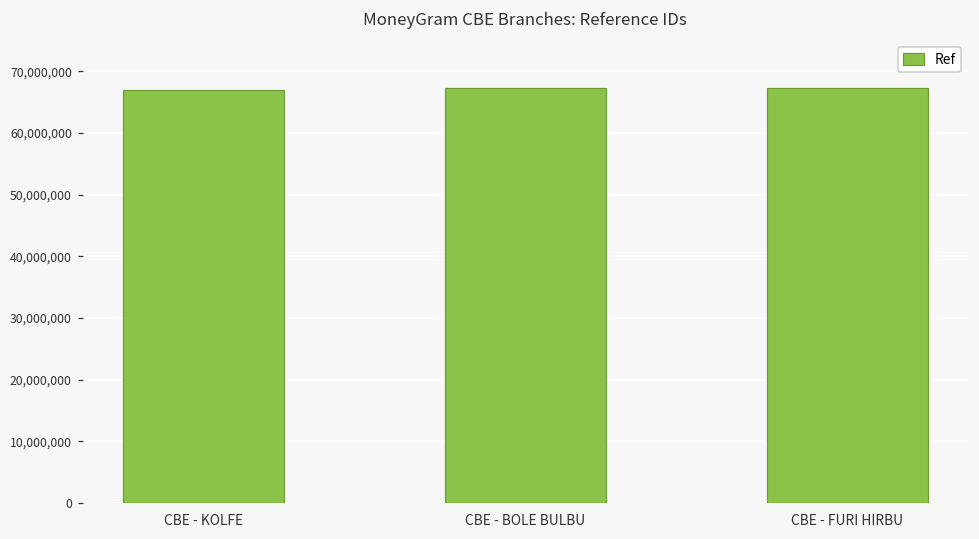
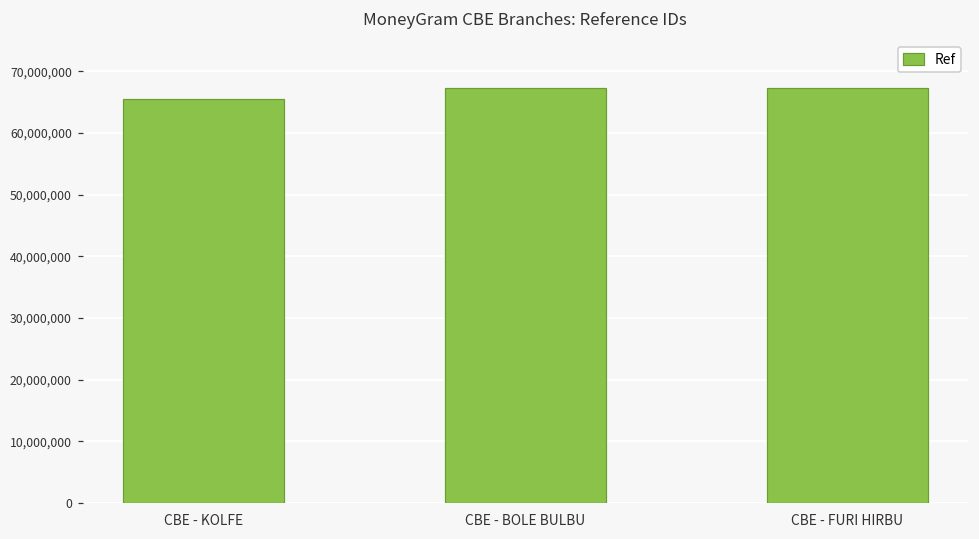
  {
-   "CBE - KOLFE": "67,000,000",
+   "CBE - KOLFE": "65,000,000",
    "CBE - BOLE BULBU": "67,000,000",
    "CBE - FURI HIRBU": "67,000,000"
  }
